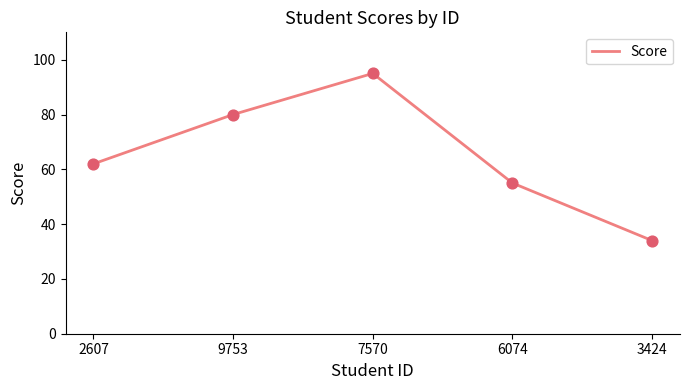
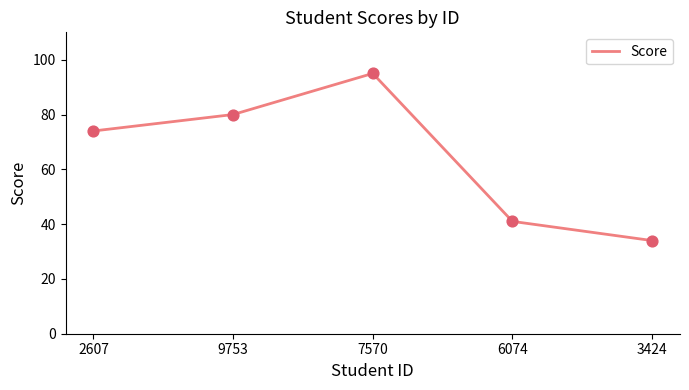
  {
-   "2607": 62,
+   "2607": 74,
    "9753": 80,
    "7570": 95,
-   "6074": 55,
+   "6074": 41,
    "3424": 34
  }
